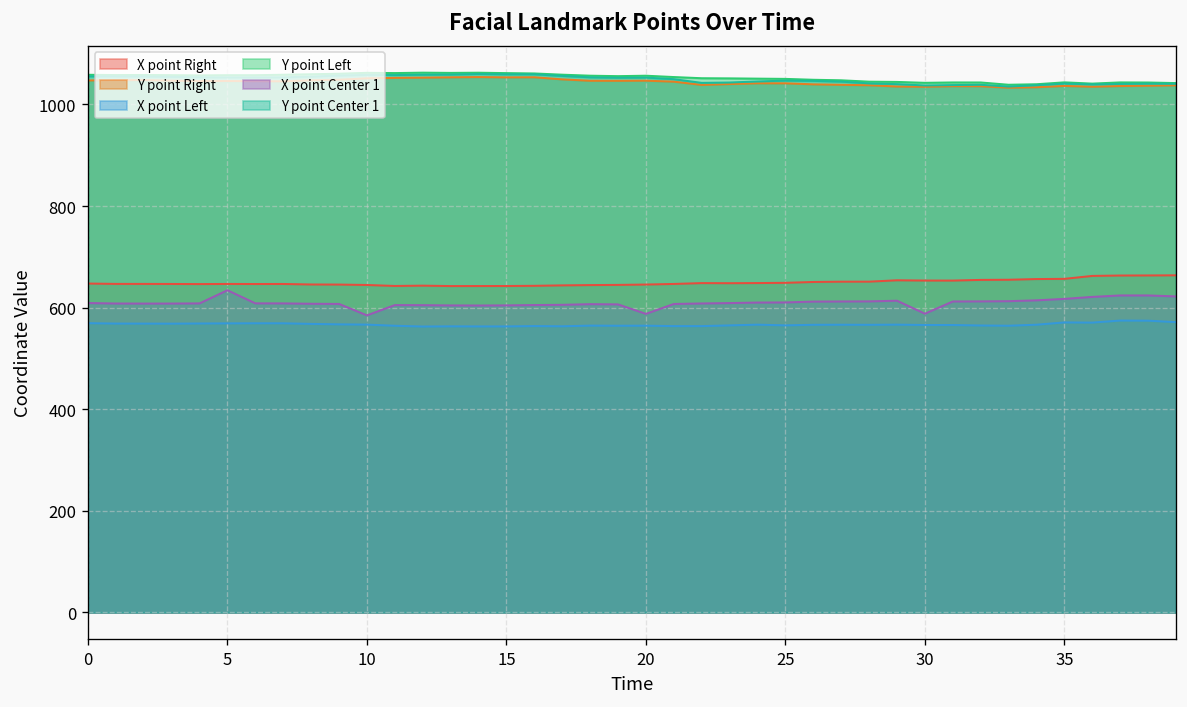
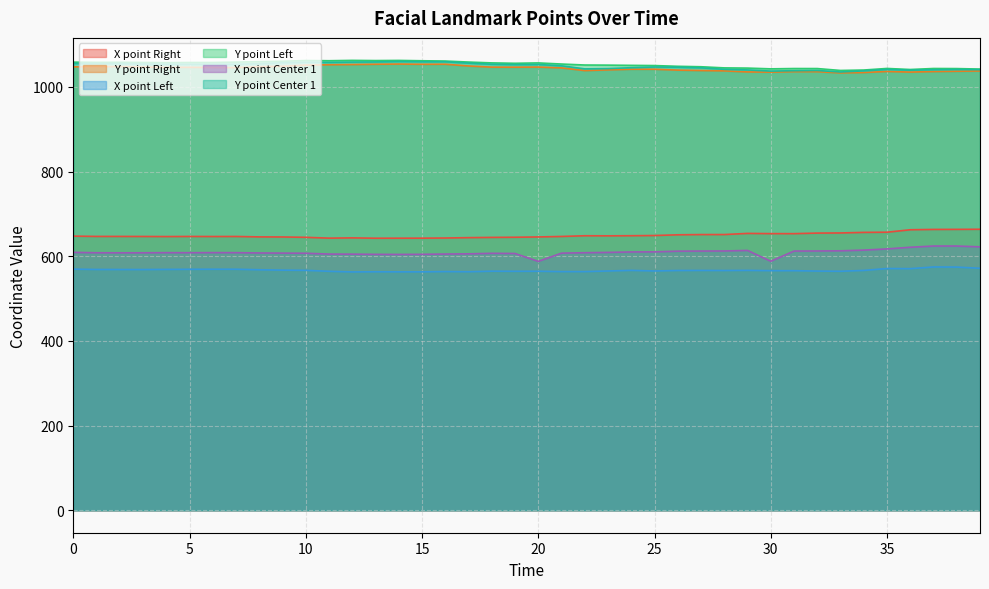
  {
    "X point Center 1": {
      "0": 610,
-     "5": 630,
-     "10": 580,
+     "5": 610,
+     "10": 610,
      "15": 600,
      "20": 590,
      "25": 610,
      "30": 590,
      "35": 620
    }
  }
